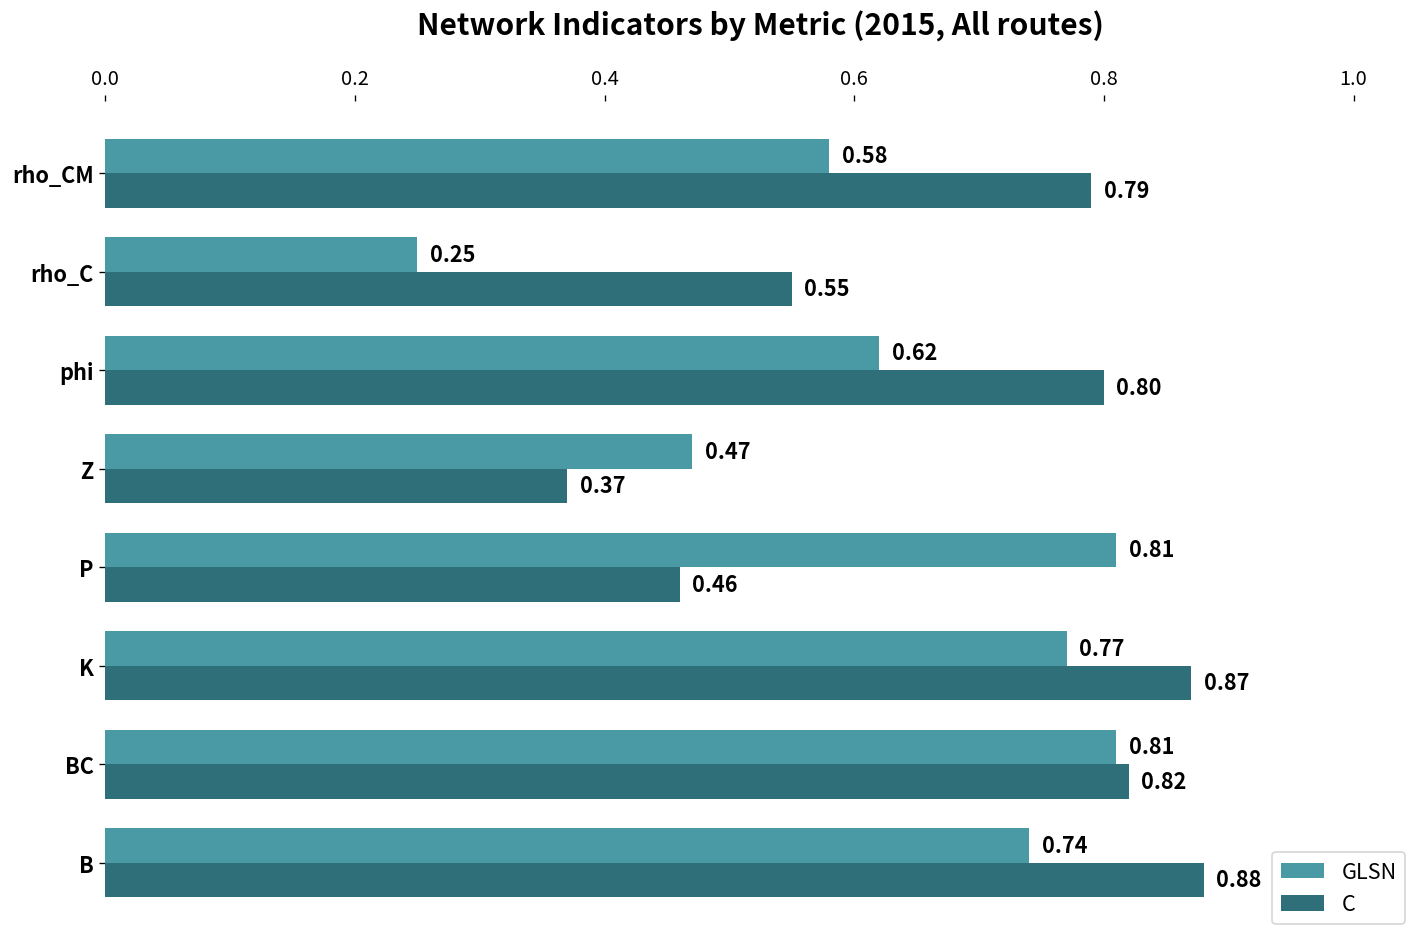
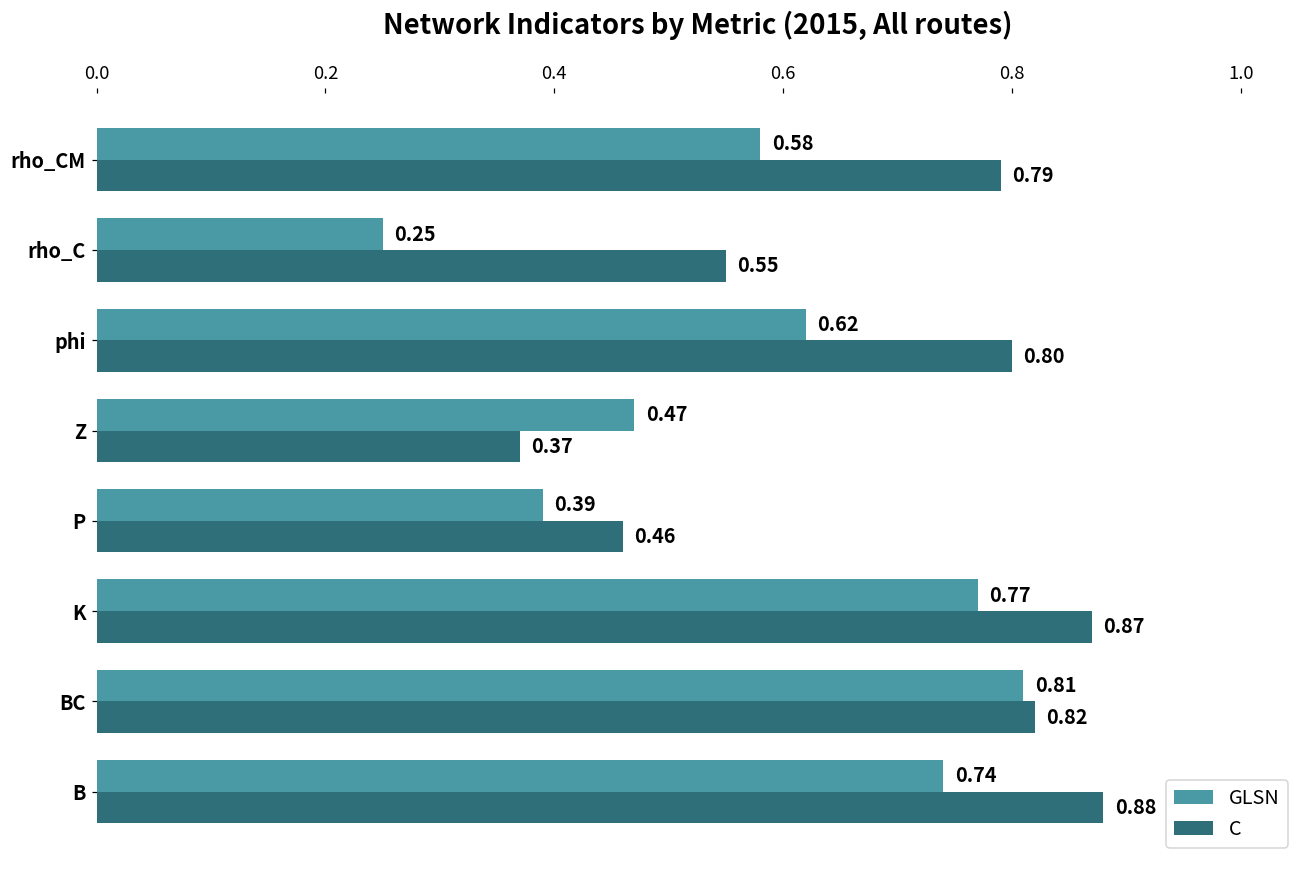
  {
    "GLSN": {
      "rho_CM": 0.58,
      "rho_C": 0.25,
      "phi": 0.62,
      "Z": 0.47,
-     "P": 0.81,
+     "P": 0.39,
      "K": 0.77,
      "BC": 0.81,
      "B": 0.74
    },
    "C": {
      "rho_CM": 0.79,
      "rho_C": 0.55,
      "phi": 0.80,
      "Z": 0.37,
      "P": 0.46,
      "K": 0.87,
      "BC": 0.82,
      "B": 0.88
    }
  }
